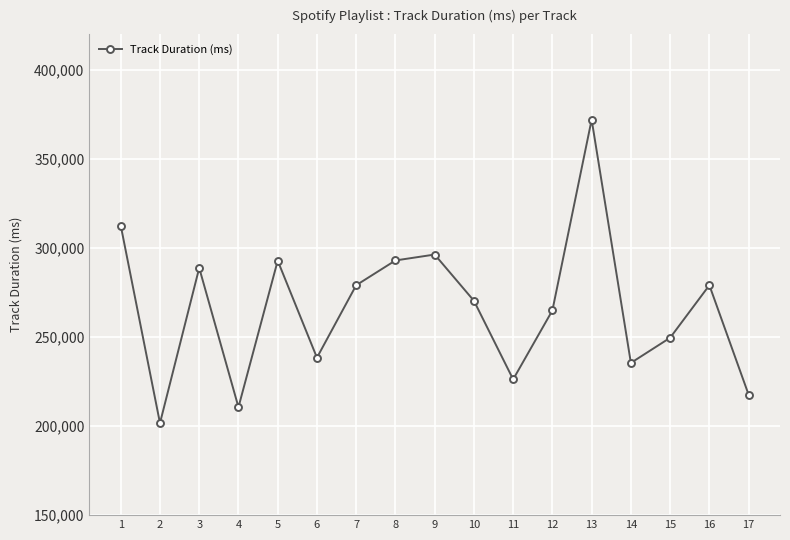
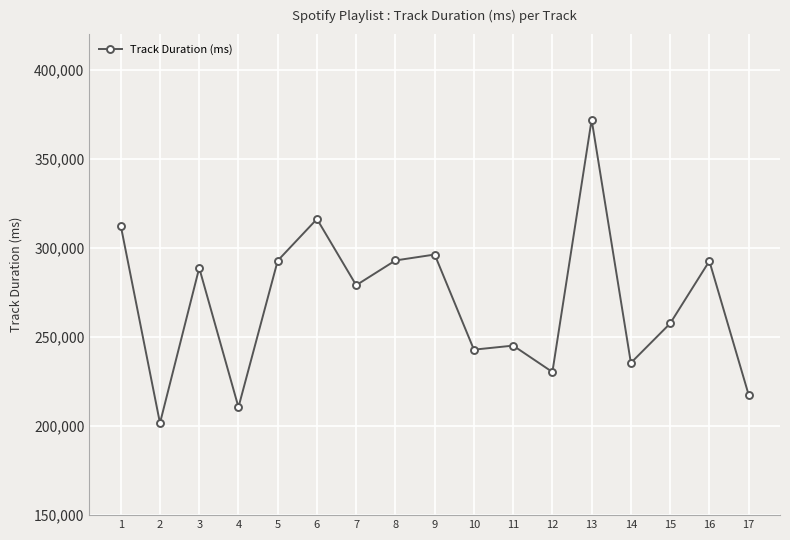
  {
    "1": "313,000",
    "2": "202,000",
    "3": "289,000",
    "4": "211,000",
    "5": "293,000",
-   "6": "238,000",
+   "6": "316,000",
    "7": "279,000",
    "8": "293,000",
    "9": "296,000",
-   "10": "270,000",
-   "11": "226,000",
-   "12": "265,000",
+   "10": "243,000",
+   "11": "245,000",
+   "12": "230,000",
    "13": "372,000",
    "14": "235,000",
-   "15": "250,000",
-   "16": "279,000",
+   "15": "258,000",
+   "16": "293,000",
    "17": "218,000"
  }
